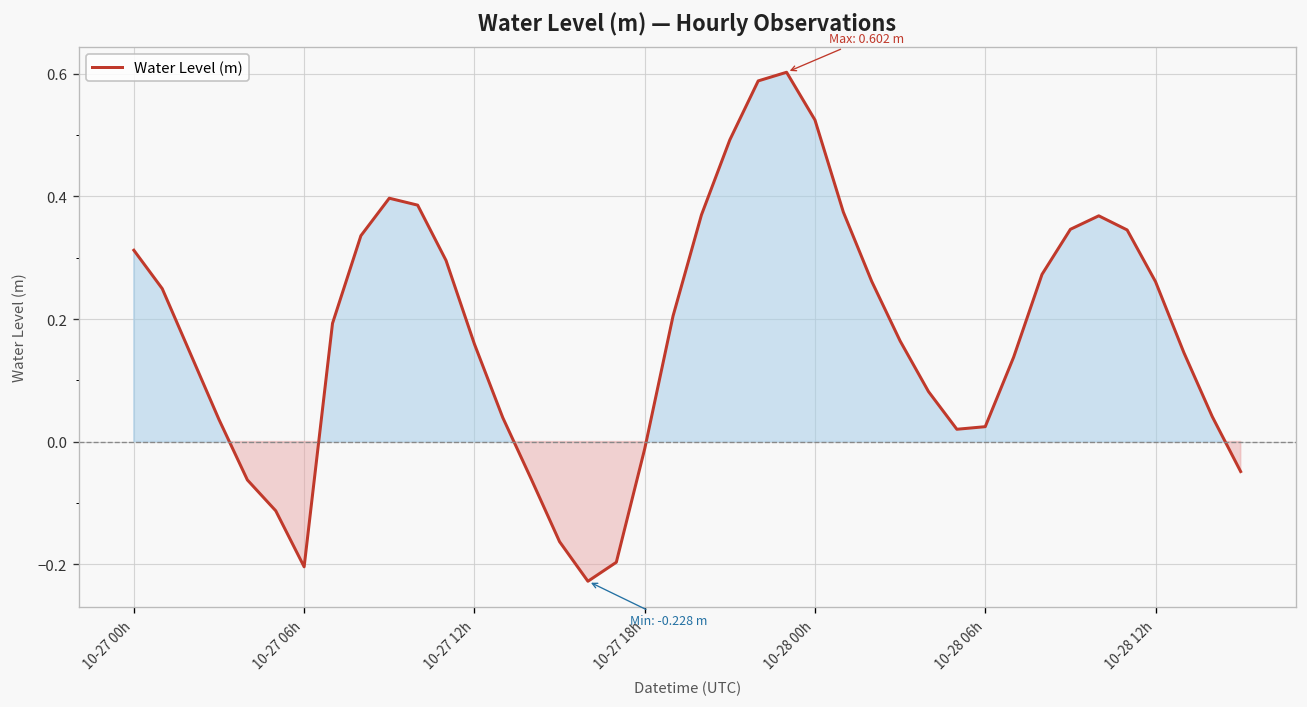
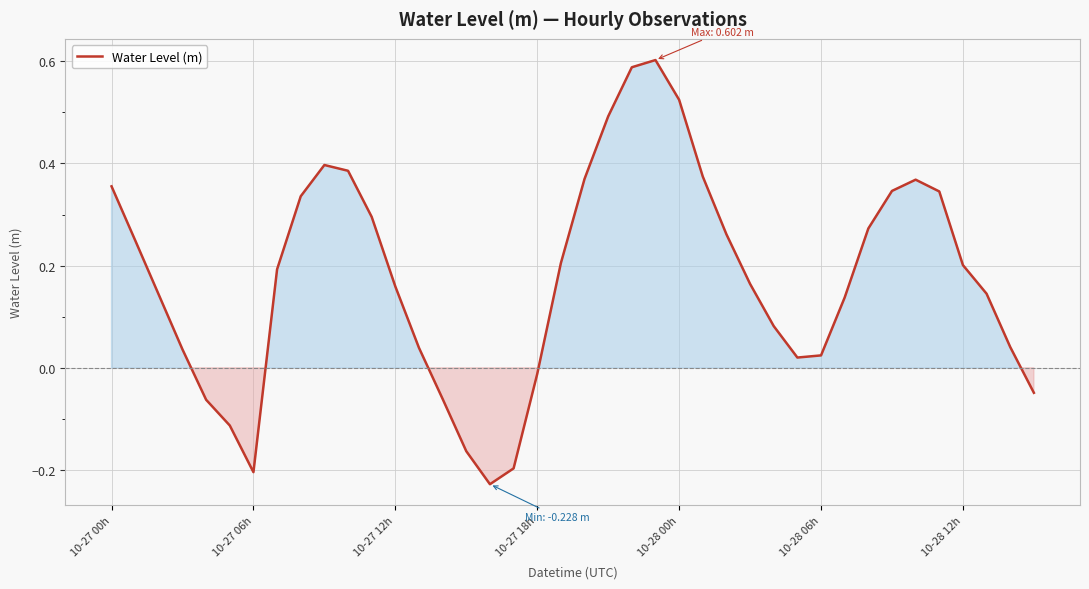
  {
-   "10-27 00h": 0.31,
+   "10-27 00h": 0.36,
    "10-27 06h": -0.20,
    "10-27 12h": 0.16,
    "10-27 18h": -0.01,
    "10-28 00h": 0.52,
    "10-28 06h": 0.02,
-   "10-28 12h": 0.26
+   "10-28 12h": 0.20
  }
